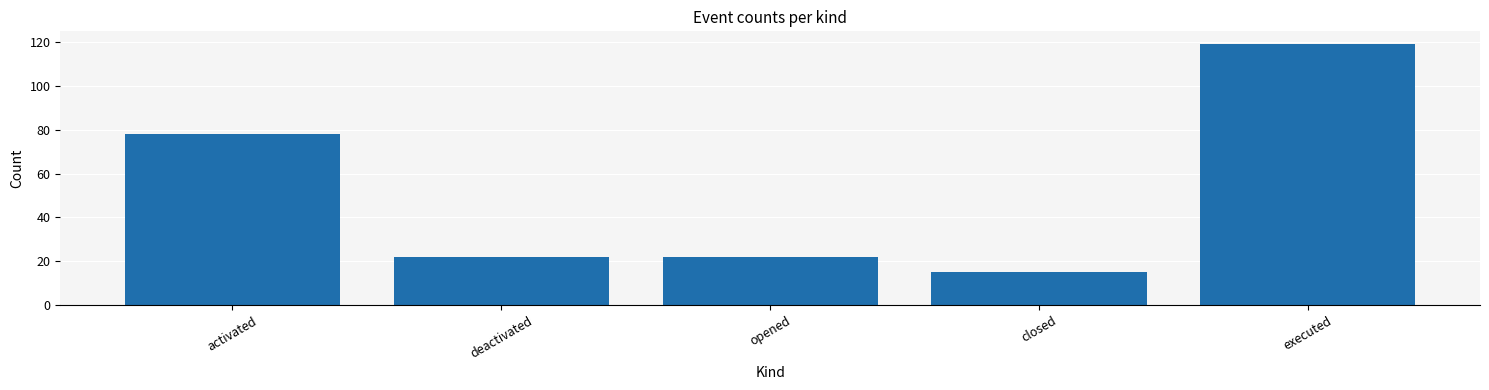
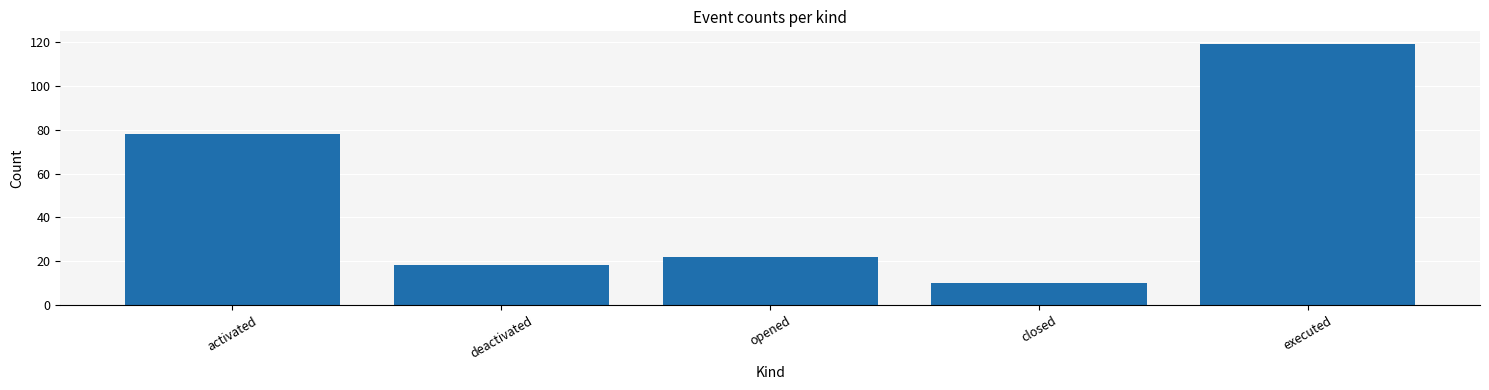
  {
    "activated": 78,
-   "deactivated": 22,
+   "deactivated": 18,
    "opened": 22,
-   "closed": 15,
+   "closed": 10,
    "executed": 119
  }
